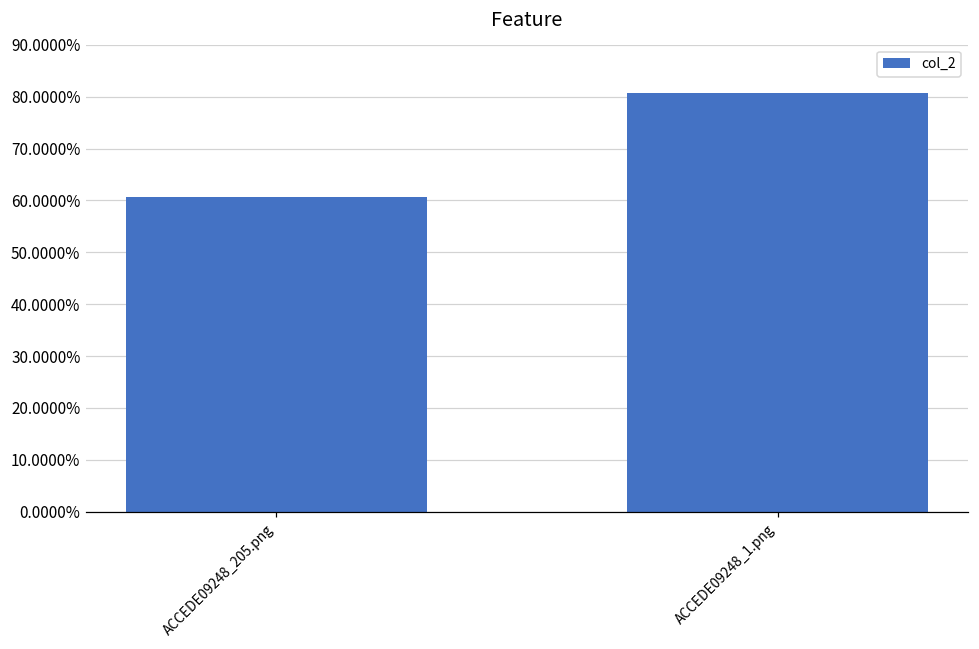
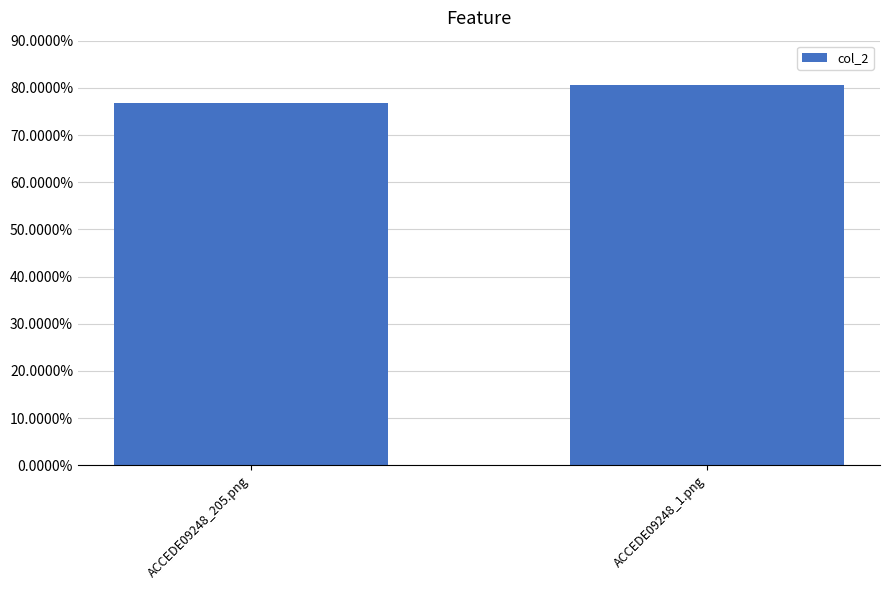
  {
-   "ACCEDE09248_205.png": "61%",
+   "ACCEDE09248_205.png": "77%",
    "ACCEDE09248_1.png": "81%"
  }
